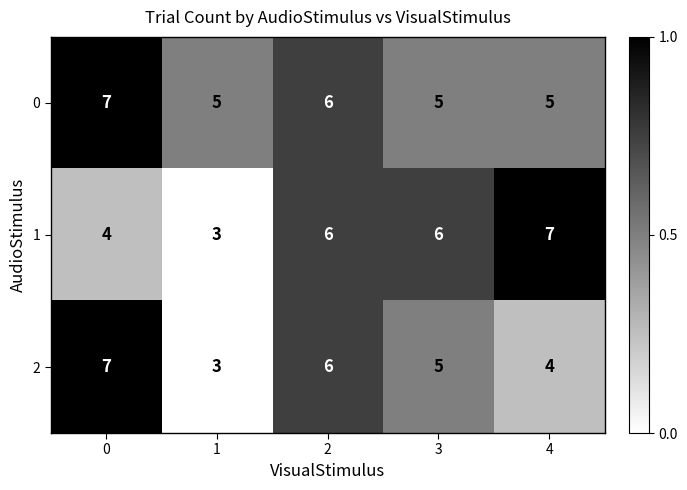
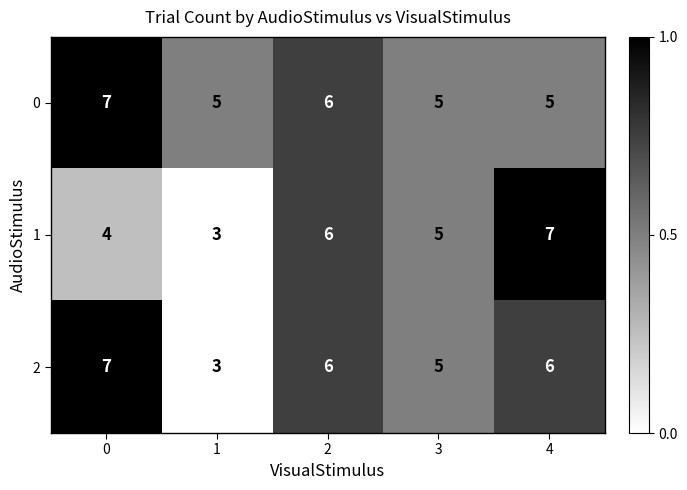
  {
    "0": {
      "0": 7,
      "1": 5,
      "2": 6,
      "3": 5,
      "4": 5
    },
    "1": {
      "0": 4,
      "1": 3,
      "2": 6,
-     "3": 6,
+     "3": 5,
      "4": 7
    },
    "2": {
      "0": 7,
      "1": 3,
      "2": 6,
      "3": 5,
-     "4": 4
+     "4": 6
    }
  }
